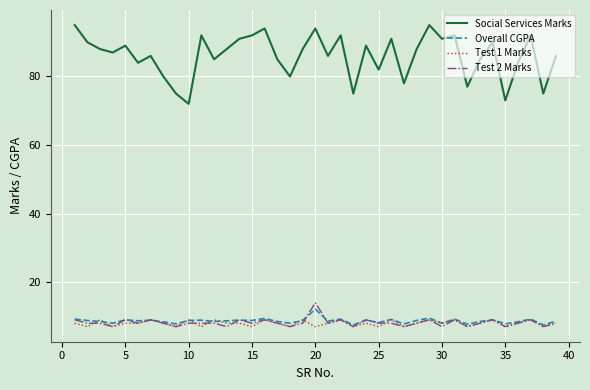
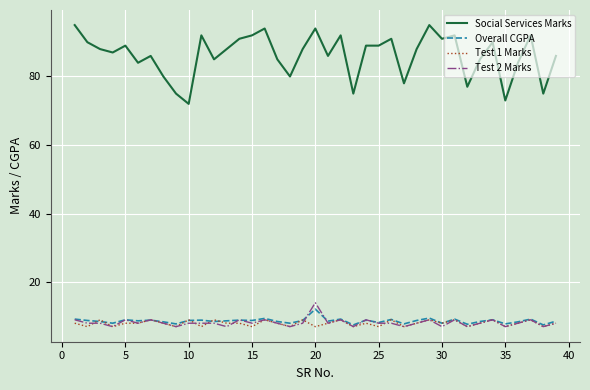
  {
    "Social Services Marks": {
      "5": 89,
      "10": 72,
      "15": 92,
      "20": 94,
-     "25": 82,
+     "25": 89,
      "30": 91,
      "35": 73
    },
    "Overall CGPA": {
      "15": 9,
      "20": 12,
      "35": 8
    },
    "Test 1 Marks": {
      "5": 8,
      "15": 7,
      "20": 7,
      "25": 7
    },
    "Test 2 Marks": {
      "10": 8,
      "15": 8,
      "20": 14,
      "30": 7
    }
  }
